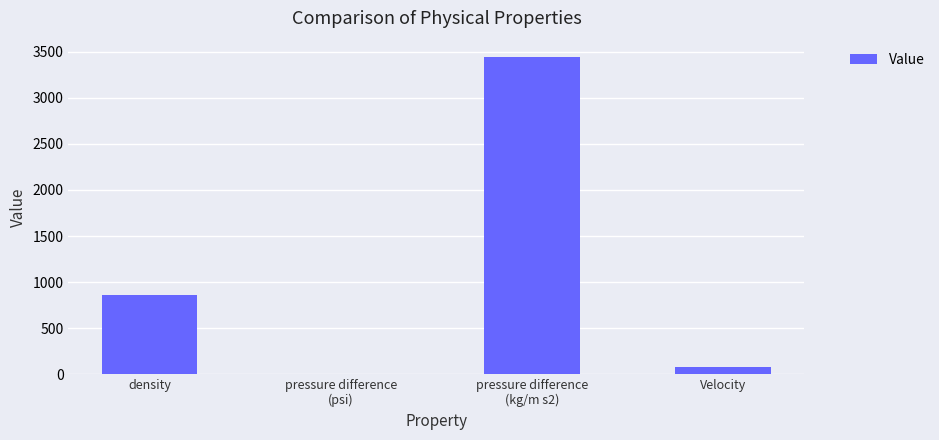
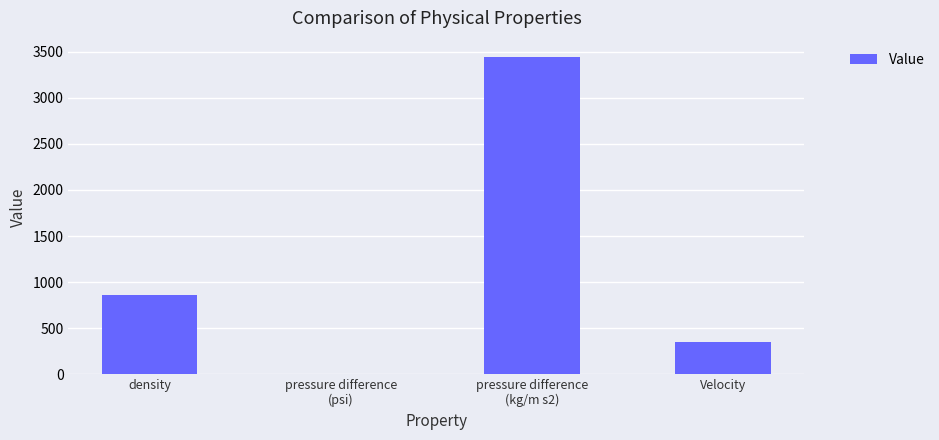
  {
    "density": 900,
    "pressure difference (kg/m s2)": 3400,
-   "Velocity": 100
+   "Velocity": 300
  }
